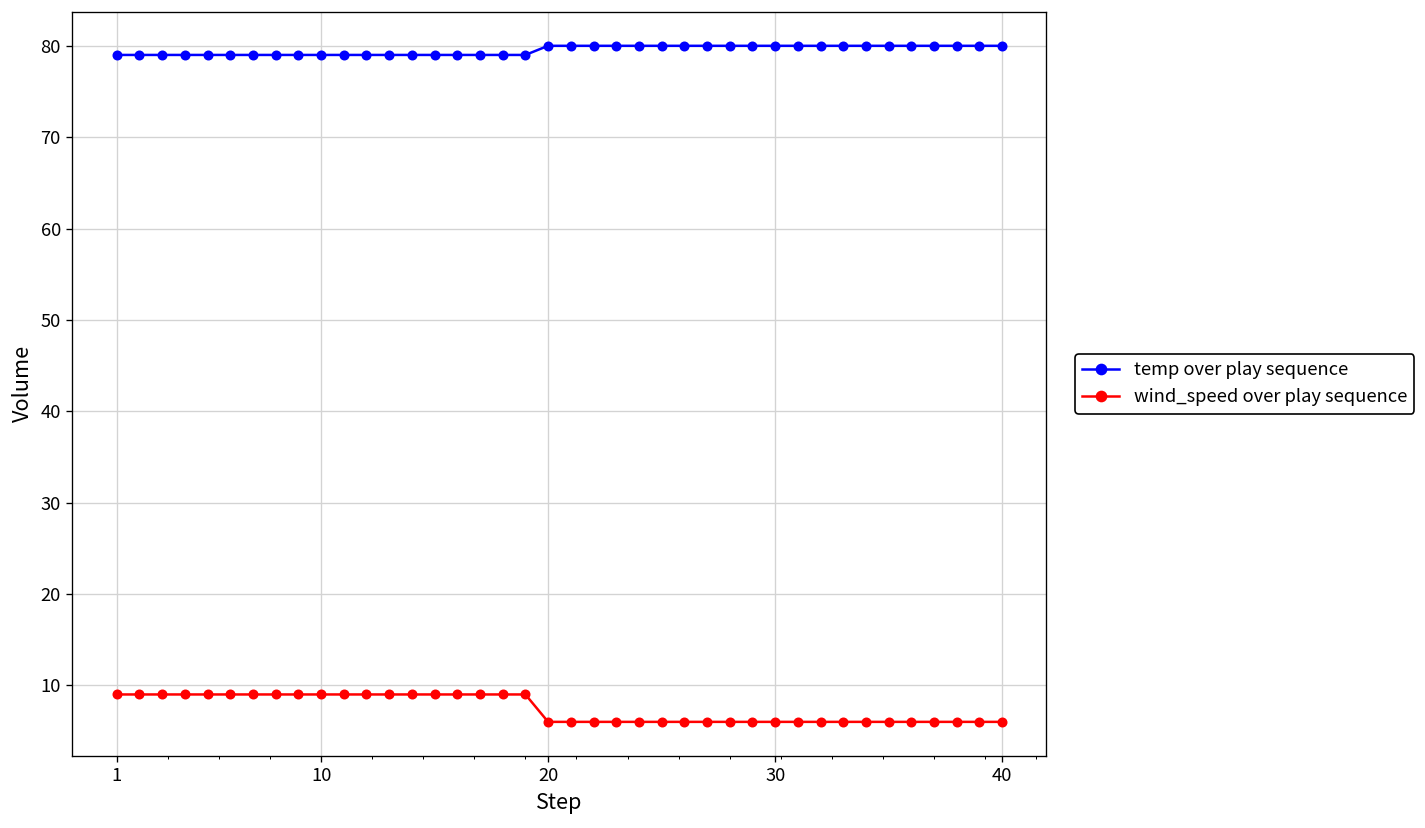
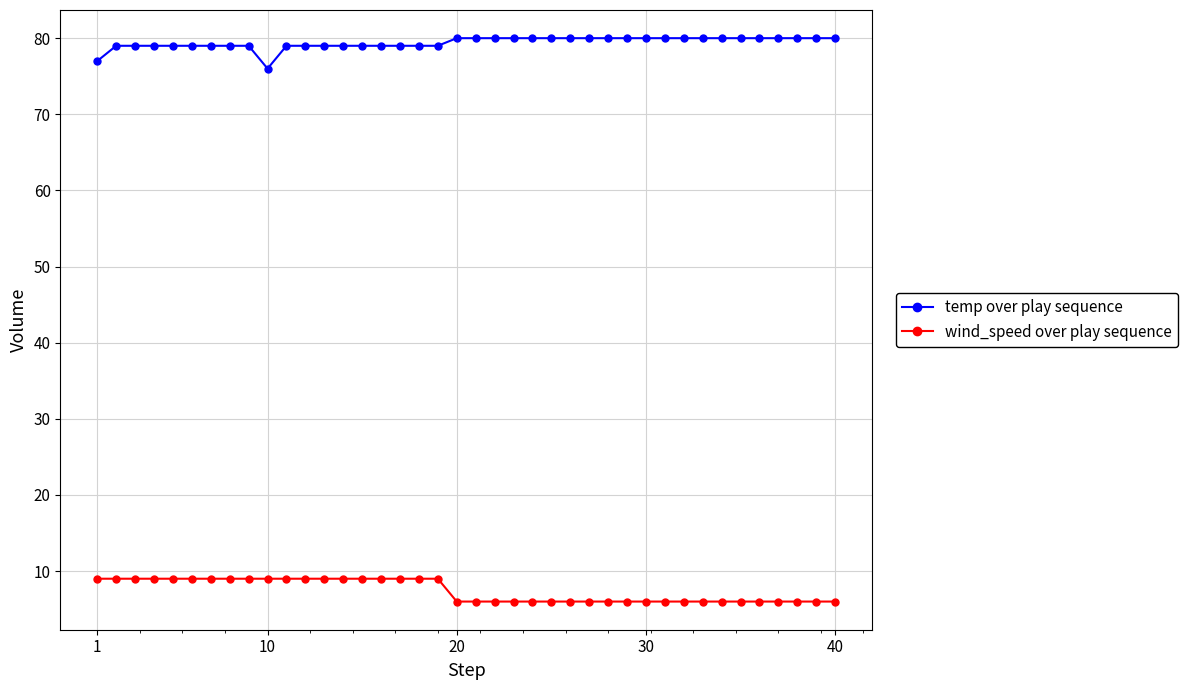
  {
    "temp over play sequence": {
-     "1": 79,
-     "10": 79,
+     "1": 77,
+     "10": 76,
      "20": 80,
      "30": 80,
      "40": 80
    },
    "wind_speed over play sequence": {
      "1": 9,
      "10": 9,
      "20": 6,
      "30": 6,
      "40": 6
    }
  }
